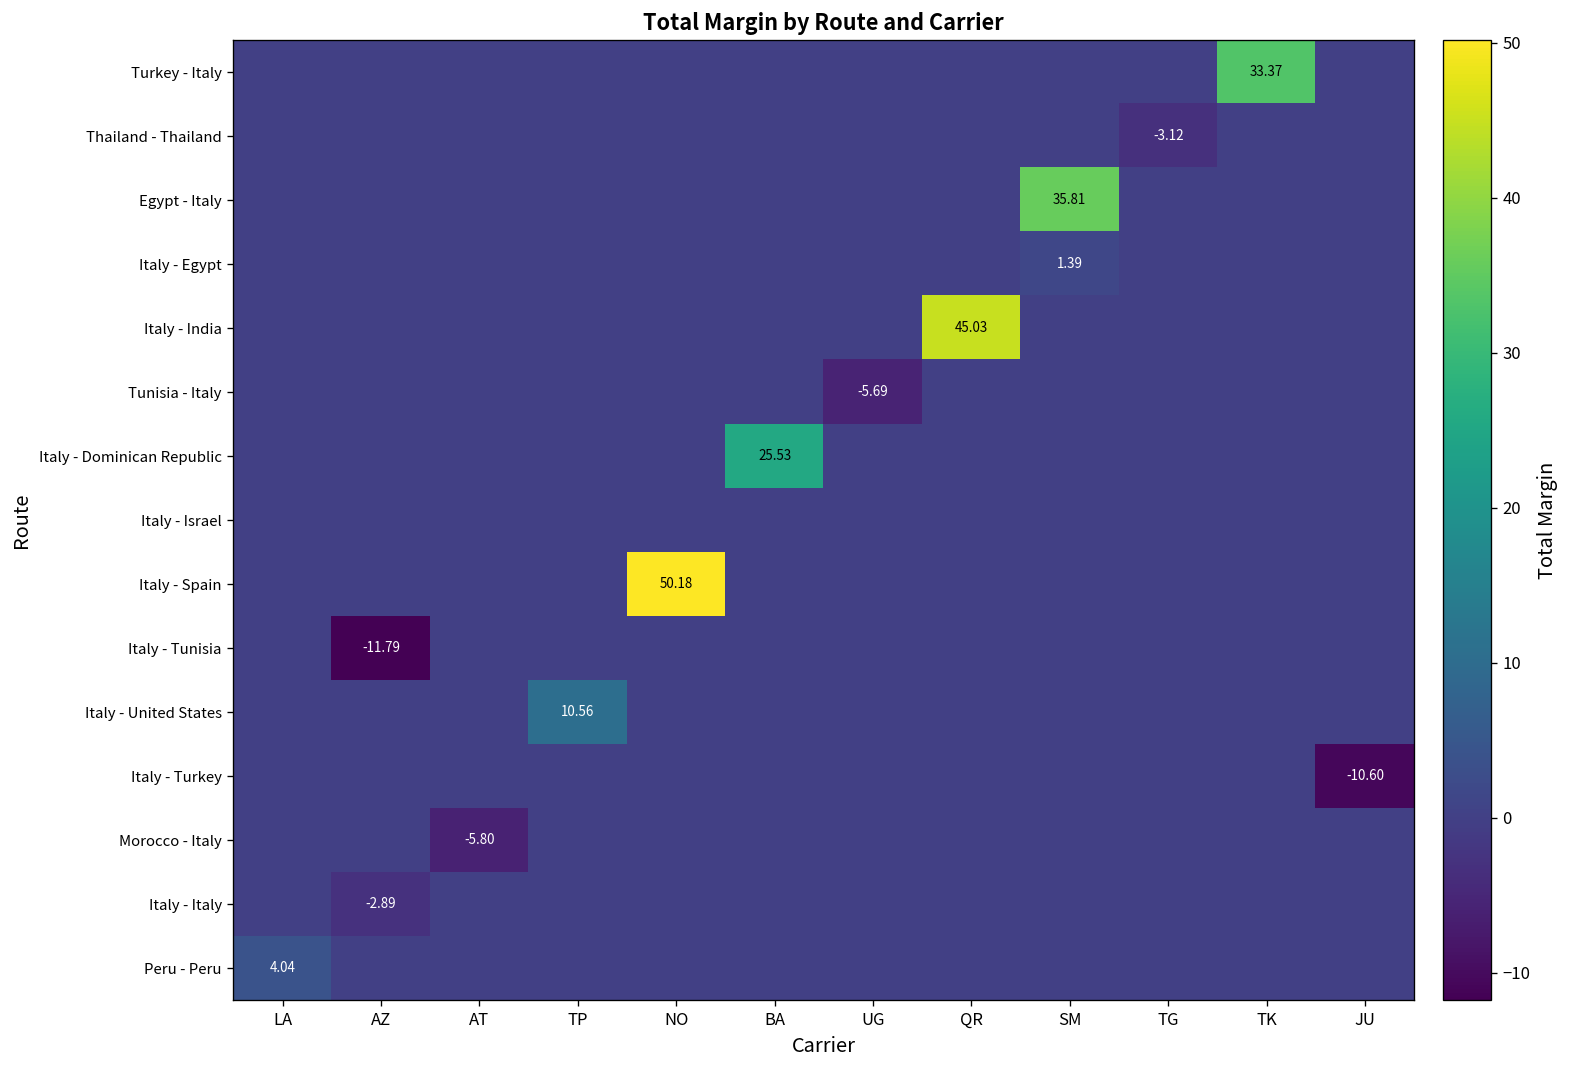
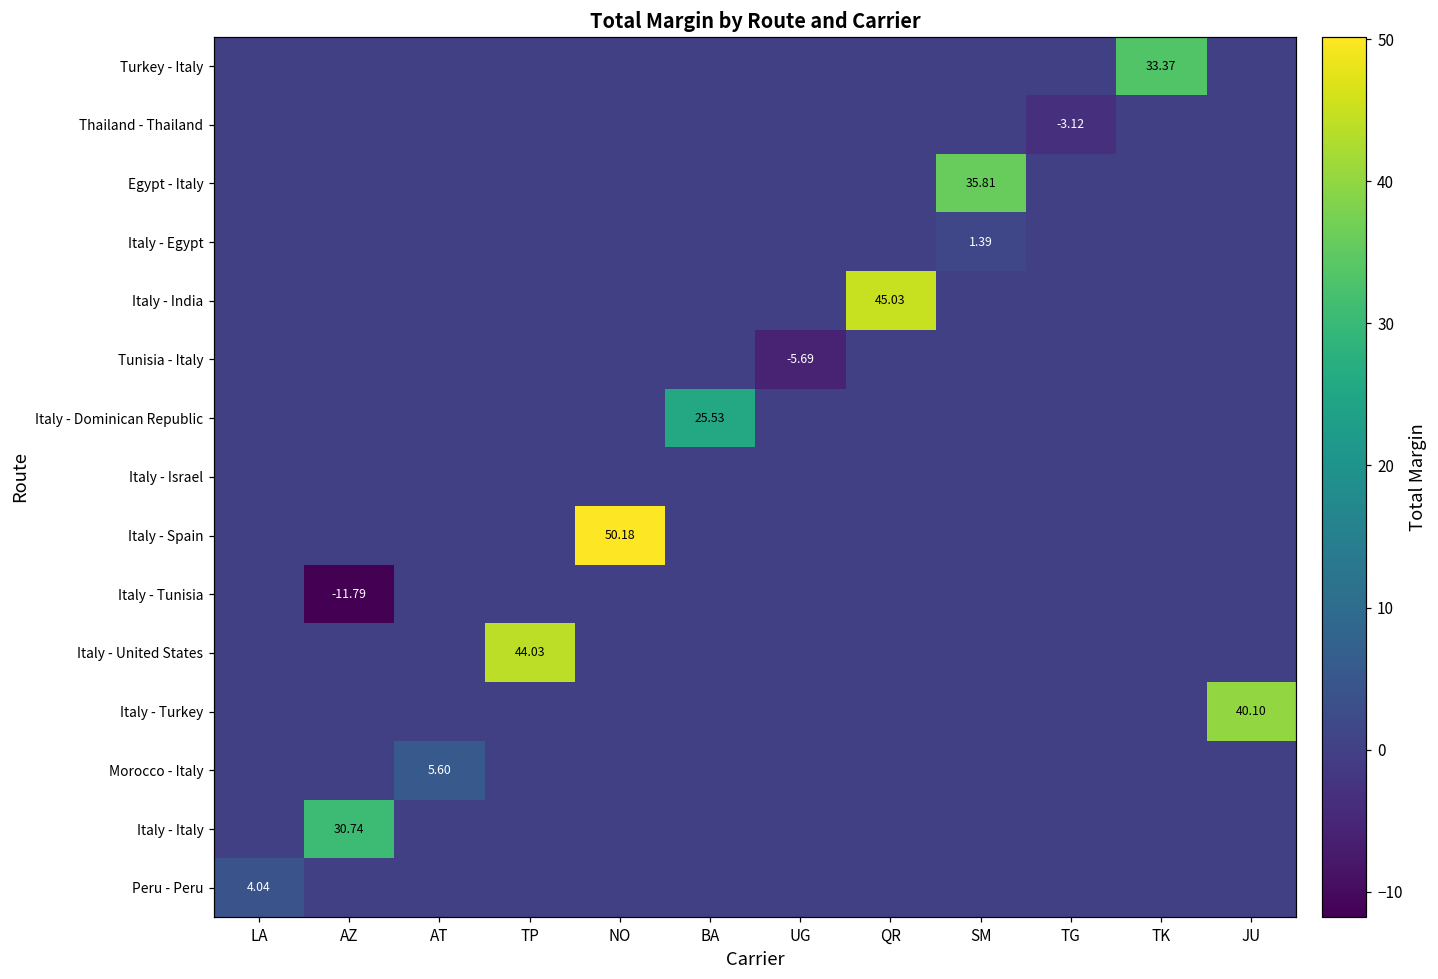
  {
    "Turkey - Italy": {
      "TK": 33.37
    },
    "Thailand - Thailand": {
      "TG": -3.12
    },
    "Egypt - Italy": {
      "SM": 35.81
    },
    "Italy - Egypt": {
      "SM": 1.39
    },
    "Italy - India": {
      "QR": 45.03
    },
    "Tunisia - Italy": {
      "UG": -5.69
    },
    "Italy - Dominican Republic": {
      "BA": 25.53
    },
    "Italy - Spain": {
      "NO": 50.18
    },
    "Italy - Tunisia": {
      "AZ": -11.79
    },
    "Italy - United States": {
-     "TP": 10.56
+     "TP": 44.03
    },
    "Italy - Turkey": {
-     "JU": -10.60
+     "JU": 40.10
    },
    "Morocco - Italy": {
-     "AT": -5.80
+     "AT": 5.60
    },
    "Italy - Italy": {
-     "AZ": -2.89
+     "AZ": 30.74
    },
    "Peru - Peru": {
      "LA": 4.04
    }
  }
